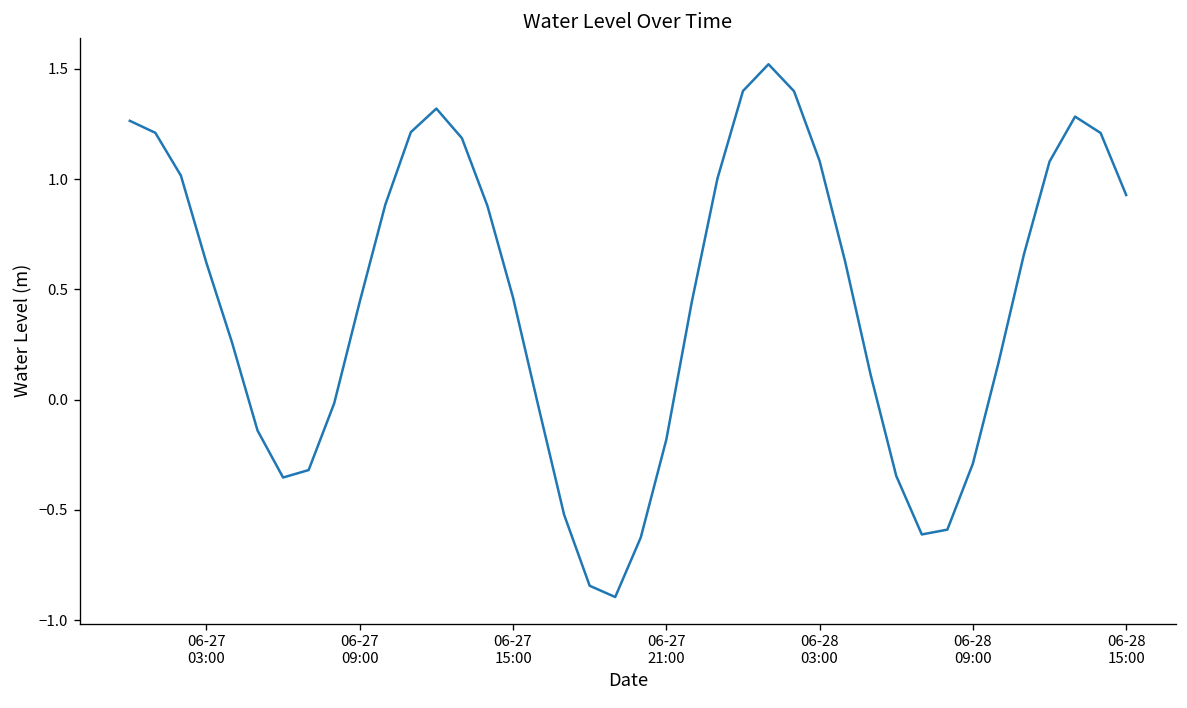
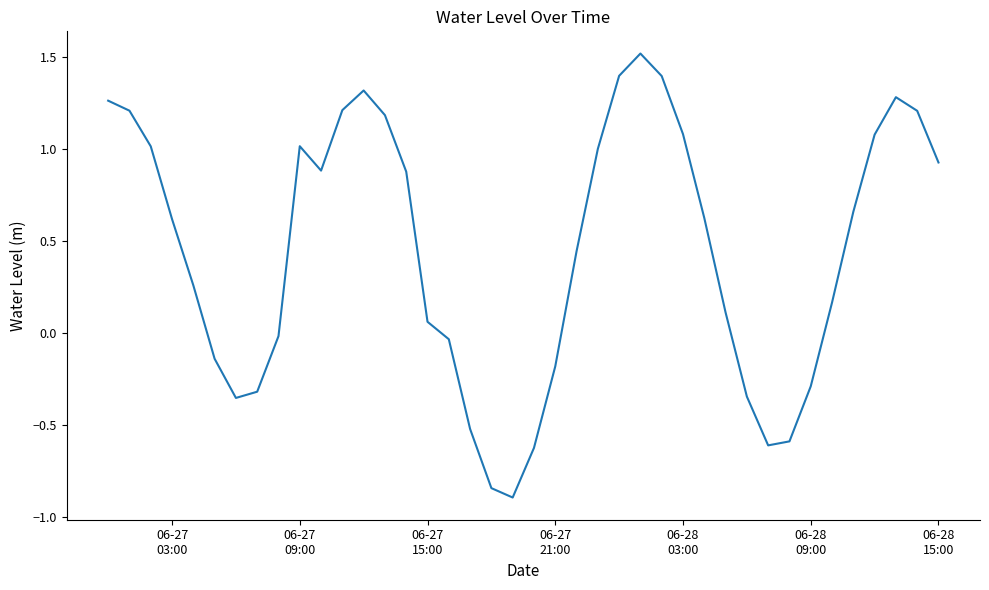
  {
    "06-27 03:00": 0.62,
-   "06-27 09:00": 0.44,
-   "06-27 15:00": 0.46,
+   "06-27 09:00": 1.02,
+   "06-27 15:00": 0.06,
    "06-27 21:00": -0.18,
    "06-28 03:00": 1.08,
    "06-28 09:00": -0.29,
    "06-28 15:00": 0.93
  }
